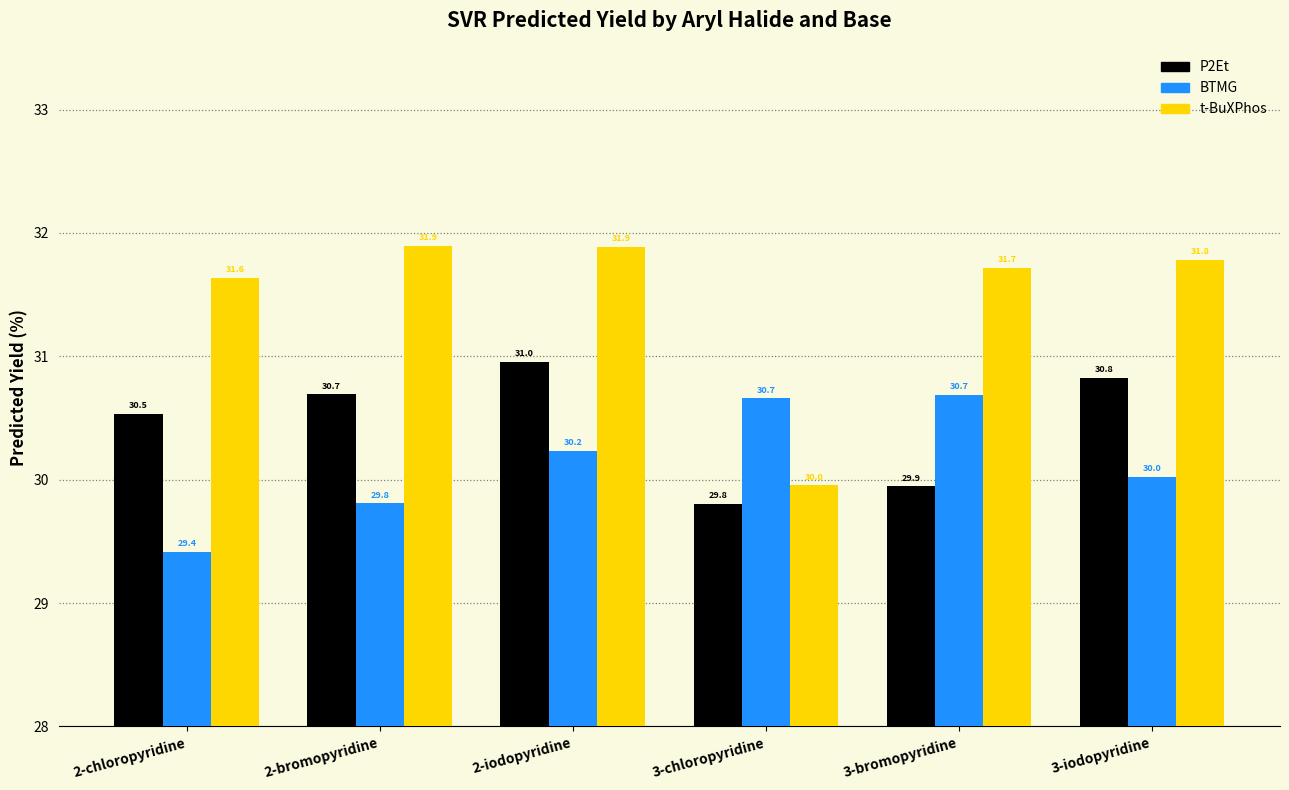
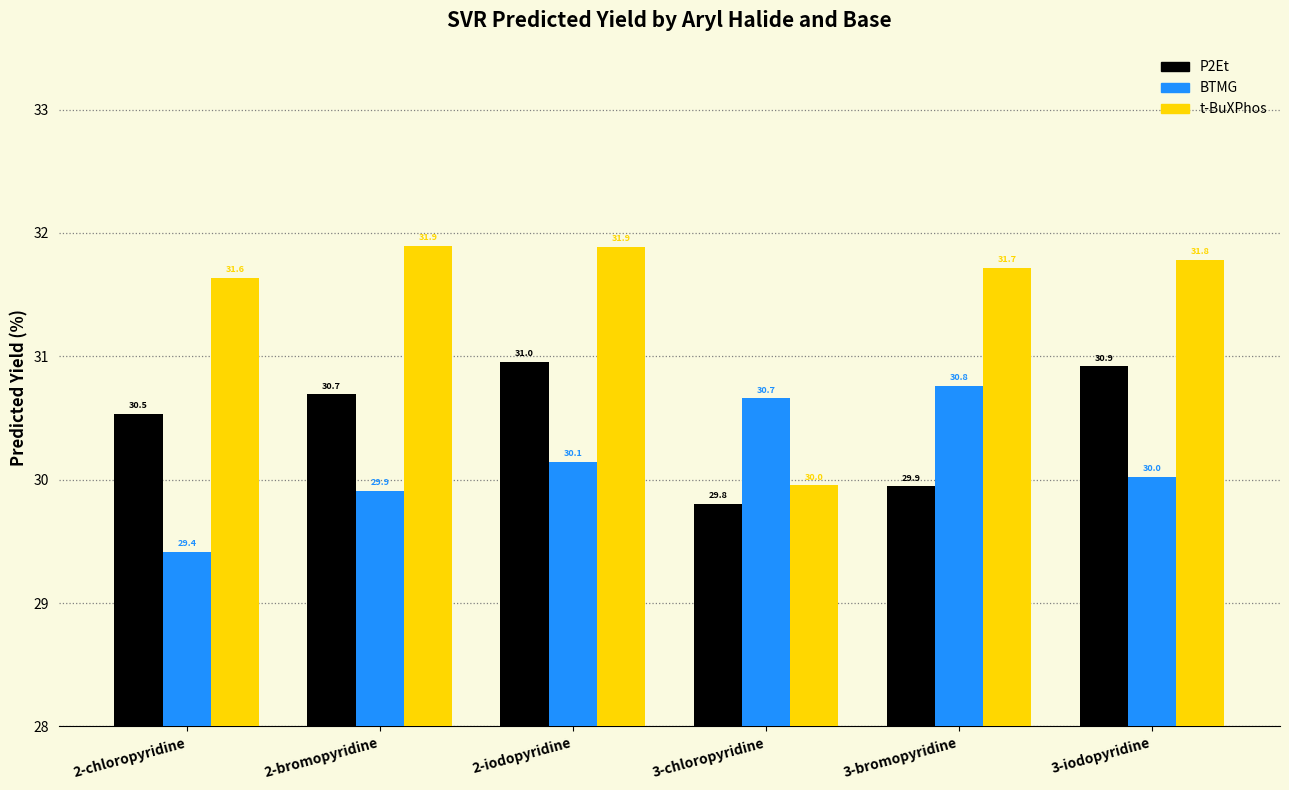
  {
    "P2Et": {
      "2-chloropyridine": 30.5,
      "2-bromopyridine": 30.7,
      "2-iodopyridine": 31.0,
      "3-chloropyridine": 29.8,
      "3-bromopyridine": 29.9,
-     "3-iodopyridine": 30.8
+     "3-iodopyridine": 30.9
    },
    "BTMG": {
      "2-chloropyridine": 29.4,
-     "2-bromopyridine": 29.8,
-     "2-iodopyridine": 30.2,
+     "2-bromopyridine": 29.9,
+     "2-iodopyridine": 30.1,
      "3-chloropyridine": 30.7,
-     "3-bromopyridine": 30.7,
+     "3-bromopyridine": 30.8,
      "3-iodopyridine": 30.0
    },
    "t-BuXPhos": {
      "2-chloropyridine": 31.6,
      "2-bromopyridine": 31.9,
      "2-iodopyridine": 31.9,
      "3-chloropyridine": 30.0,
      "3-bromopyridine": 31.7,
      "3-iodopyridine": 31.8
    }
  }
